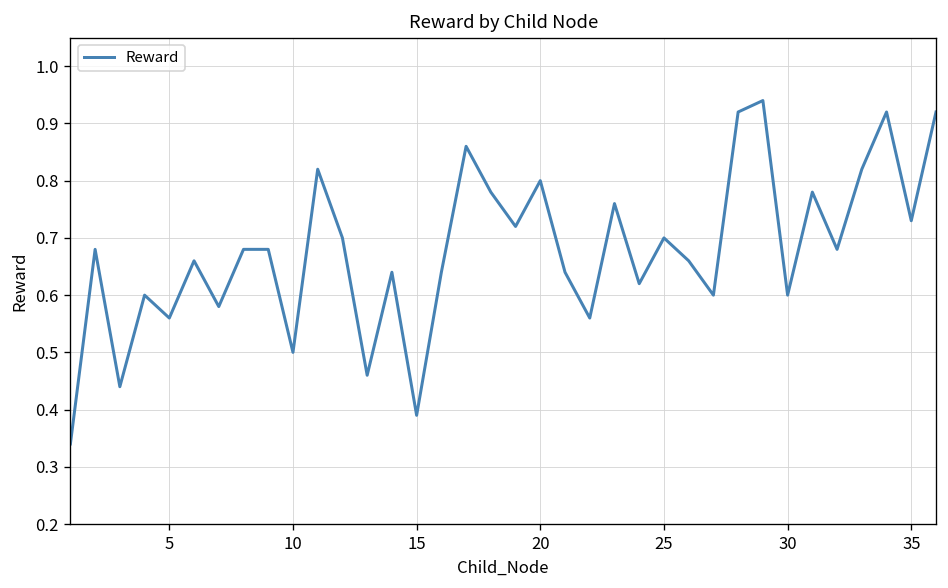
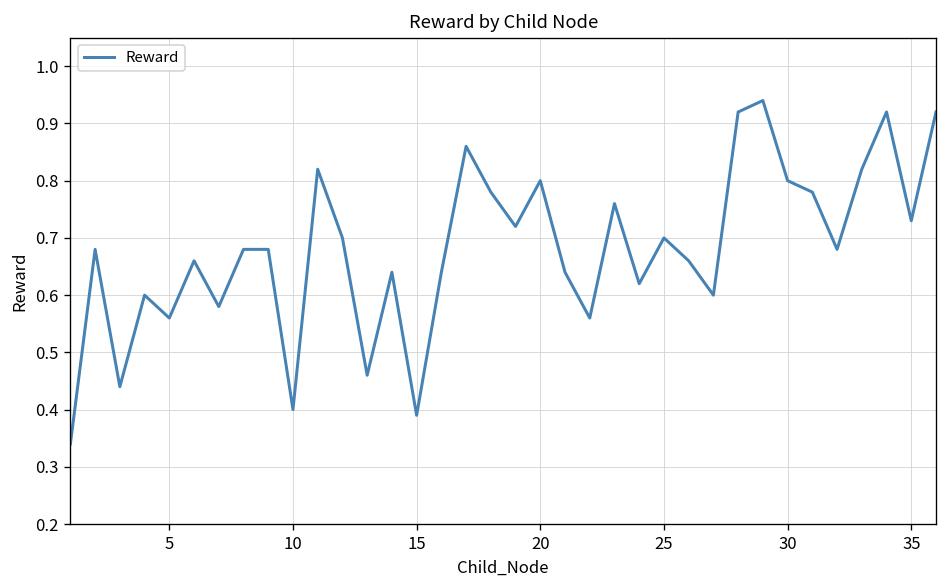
  {
    "5": 0.56,
-   "10": 0.5,
+   "10": 0.4,
    "15": 0.39,
    "20": 0.8,
    "25": 0.7,
-   "30": 0.6,
+   "30": 0.8,
    "35": 0.73
  }
